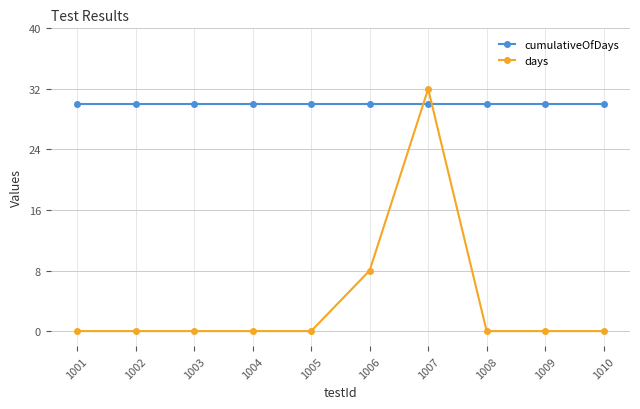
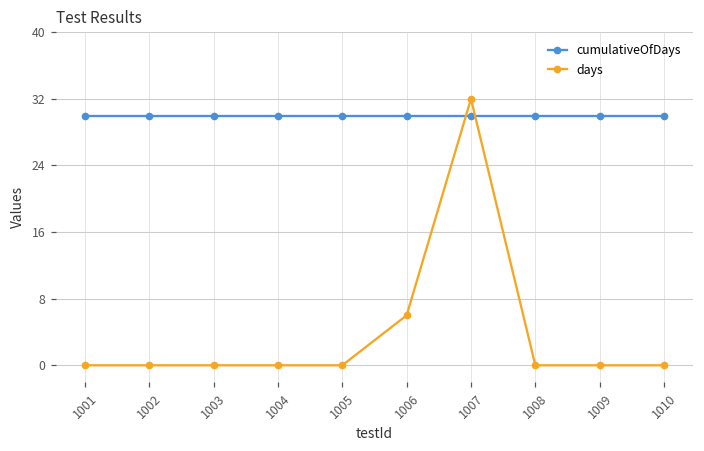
  {
    "cumulativeOfDays": {
      "1001": 30,
      "1002": 30,
      "1003": 30,
      "1004": 30,
      "1005": 30,
      "1006": 30,
      "1007": 30,
      "1008": 30,
      "1009": 30,
      "1010": 30
    },
    "days": {
      "1001": 0,
      "1002": 0,
      "1003": 0,
      "1004": 0,
      "1005": 0,
-     "1006": 8,
+     "1006": 6,
      "1007": 32,
      "1008": 0,
      "1009": 0,
      "1010": 0
    }
  }
